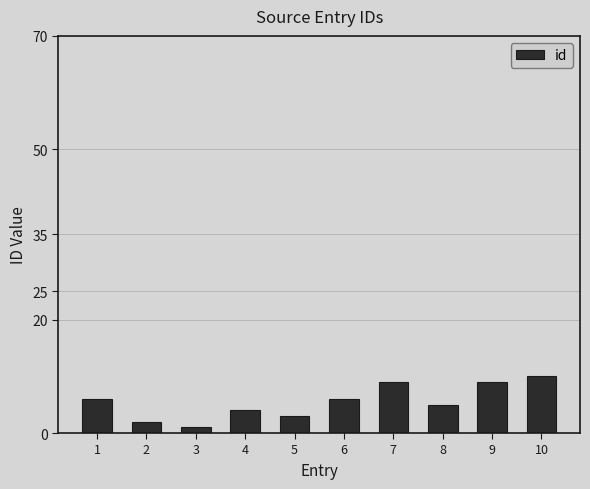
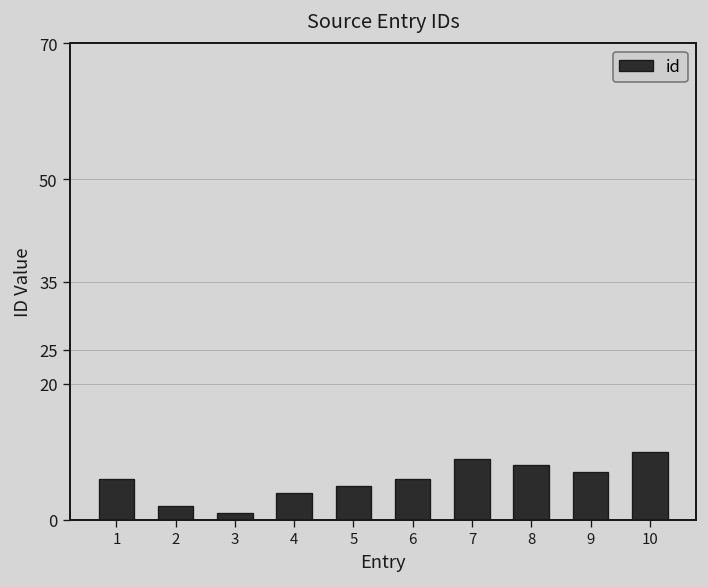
  {
    "1": 6,
    "2": 2,
    "3": 1,
    "4": 4,
-   "5": 3,
+   "5": 5,
    "6": 6,
    "7": 9,
-   "8": 5,
-   "9": 9,
+   "8": 8,
+   "9": 7,
    "10": 10
  }
